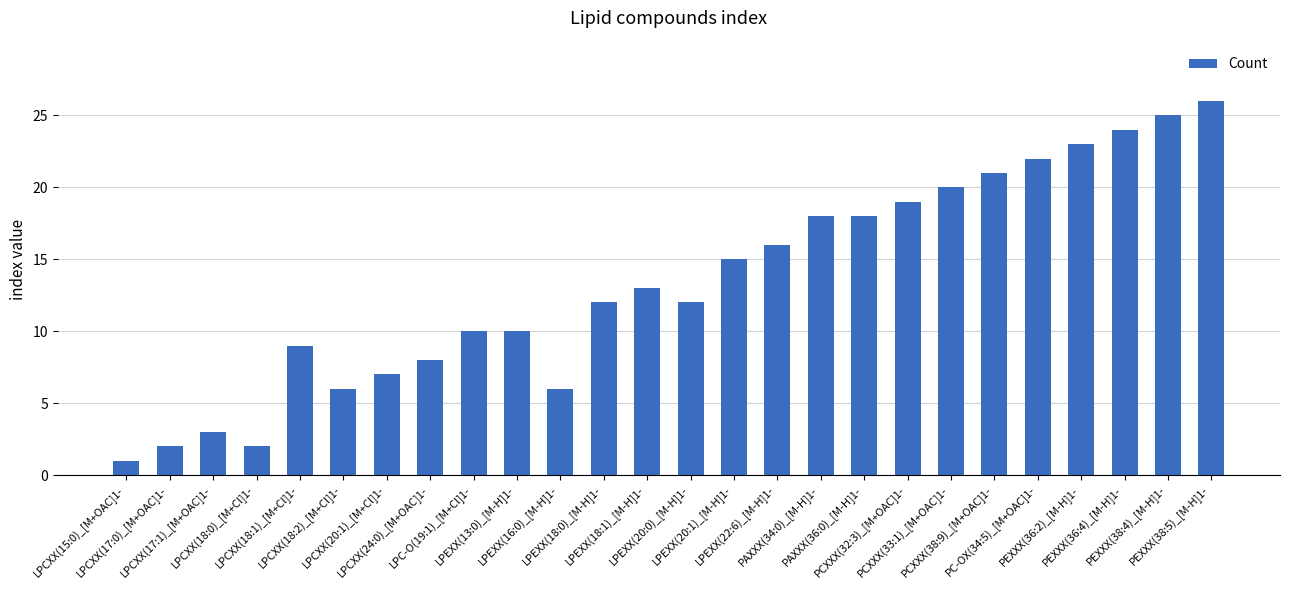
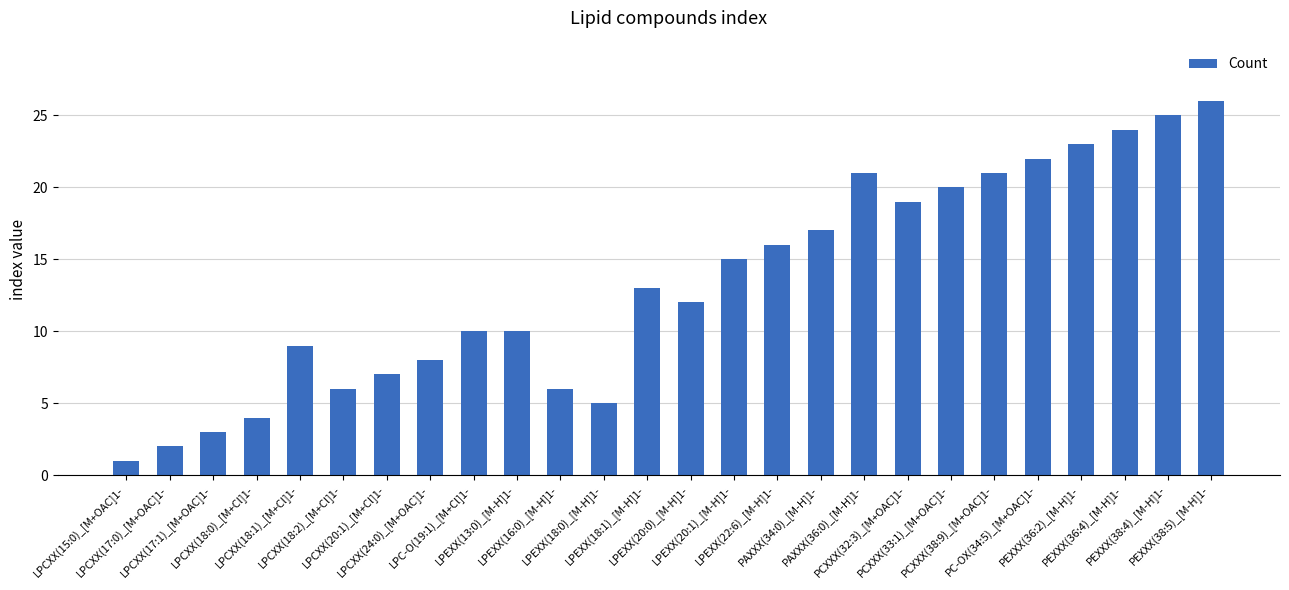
  {
    "LPCXX(15:0)_[M+OAC]1-": 1,
    "LPCXX(17:0)_[M+OAC]1-": 2,
    "LPCXX(17:1)_[M+OAC]1-": 3,
-   "LPCXX(18:0)_[M+Cl]1-": 2,
+   "LPCXX(18:0)_[M+Cl]1-": 4,
    "LPCXX(18:1)_[M+Cl]1-": 9,
    "LPCXX(18:2)_[M+Cl]1-": 6,
    "LPCXX(20:1)_[M+Cl]1-": 7,
    "LPCXX(24:0)_[M+OAC]1-": 8,
    "LPC-O(19:1)_[M+Cl]1-": 10,
    "LPEXX(13:0)_[M-H]1-": 10,
    "LPEXX(16:0)_[M-H]1-": 6,
-   "LPEXX(18:0)_[M-H]1-": 12,
+   "LPEXX(18:0)_[M-H]1-": 5,
    "LPEXX(18:1)_[M-H]1-": 13,
    "LPEXX(20:0)_[M-H]1-": 12,
    "LPEXX(20:1)_[M-H]1-": 15,
    "LPEXX(22:6)_[M-H]1-": 16,
-   "PAXXX(34:0)_[M-H]1-": 18,
-   "PAXXX(36:0)_[M-H]1-": 18,
+   "PAXXX(34:0)_[M-H]1-": 17,
+   "PAXXX(36:0)_[M-H]1-": 21,
    "PCXXX(32:3)_[M+OAC]1-": 19,
    "PCXXX(33:1)_[M+OAC]1-": 20,
    "PCXXX(38:9)_[M+OAC]1-": 21,
    "PC-OX(34:5)_[M+OAC]1-": 22,
    "PEXXX(36:2)_[M-H]1-": 23,
    "PEXXX(36:4)_[M-H]1-": 24,
    "PEXXX(38:4)_[M-H]1-": 25,
    "PEXXX(38:5)_[M-H]1-": 26
  }
